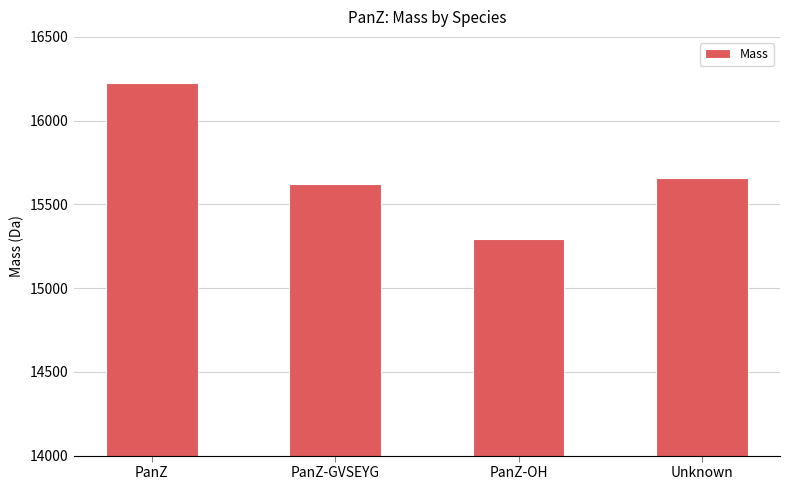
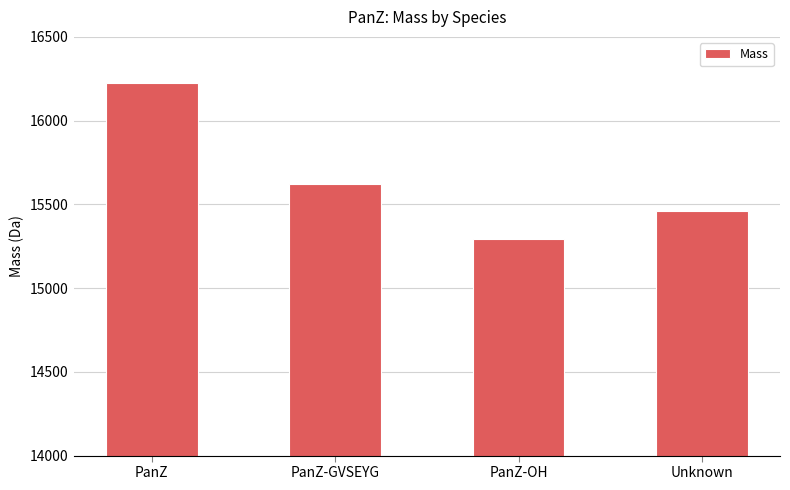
  {
    "PanZ": 16220,
    "PanZ-GVSEYG": 15620,
    "PanZ-OH": 15290,
-   "Unknown": 15660
+   "Unknown": 15460
  }
